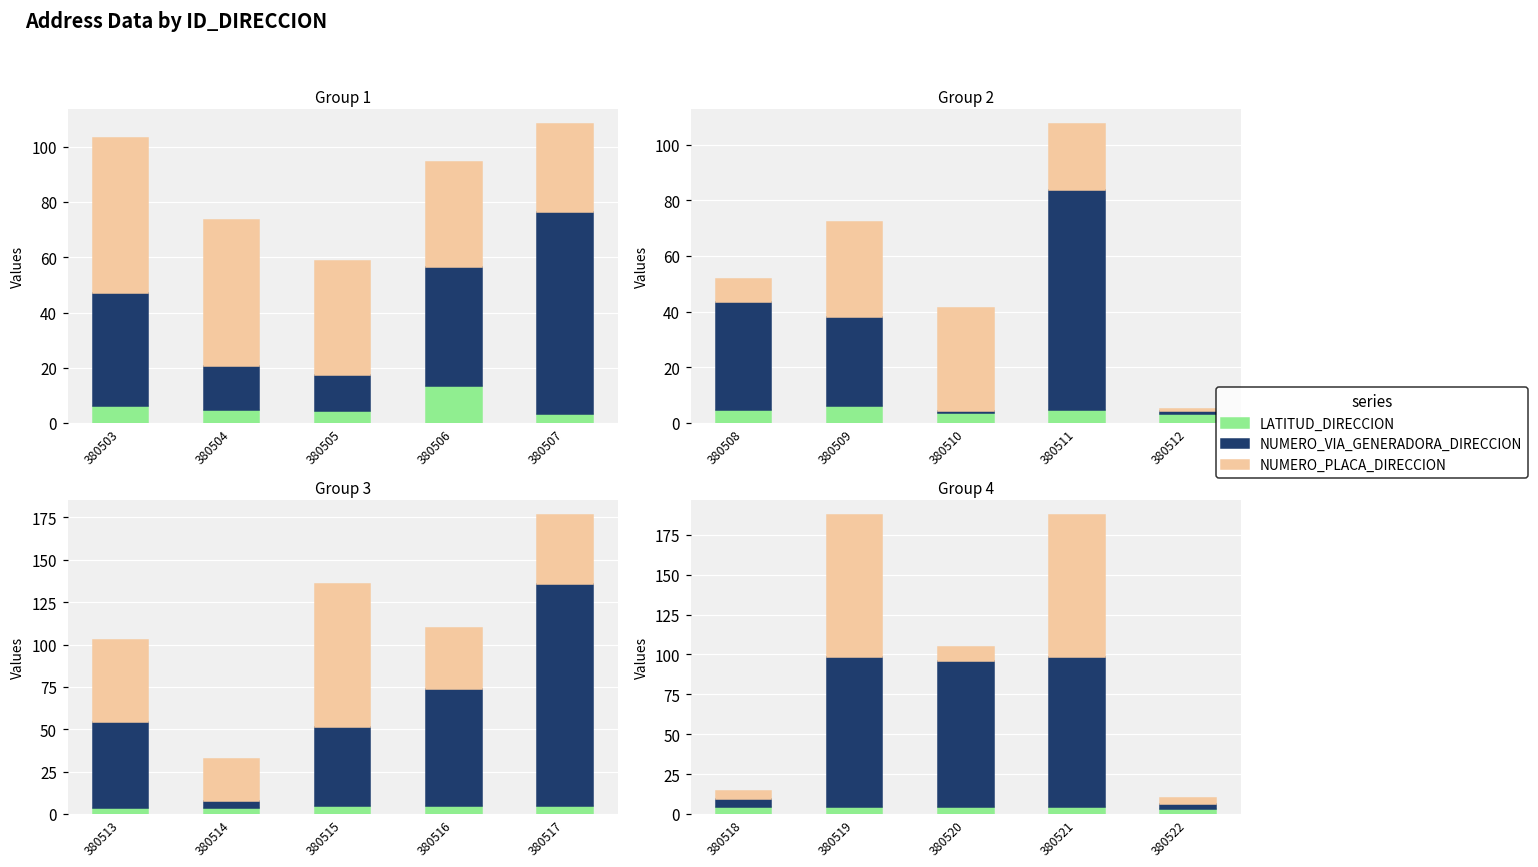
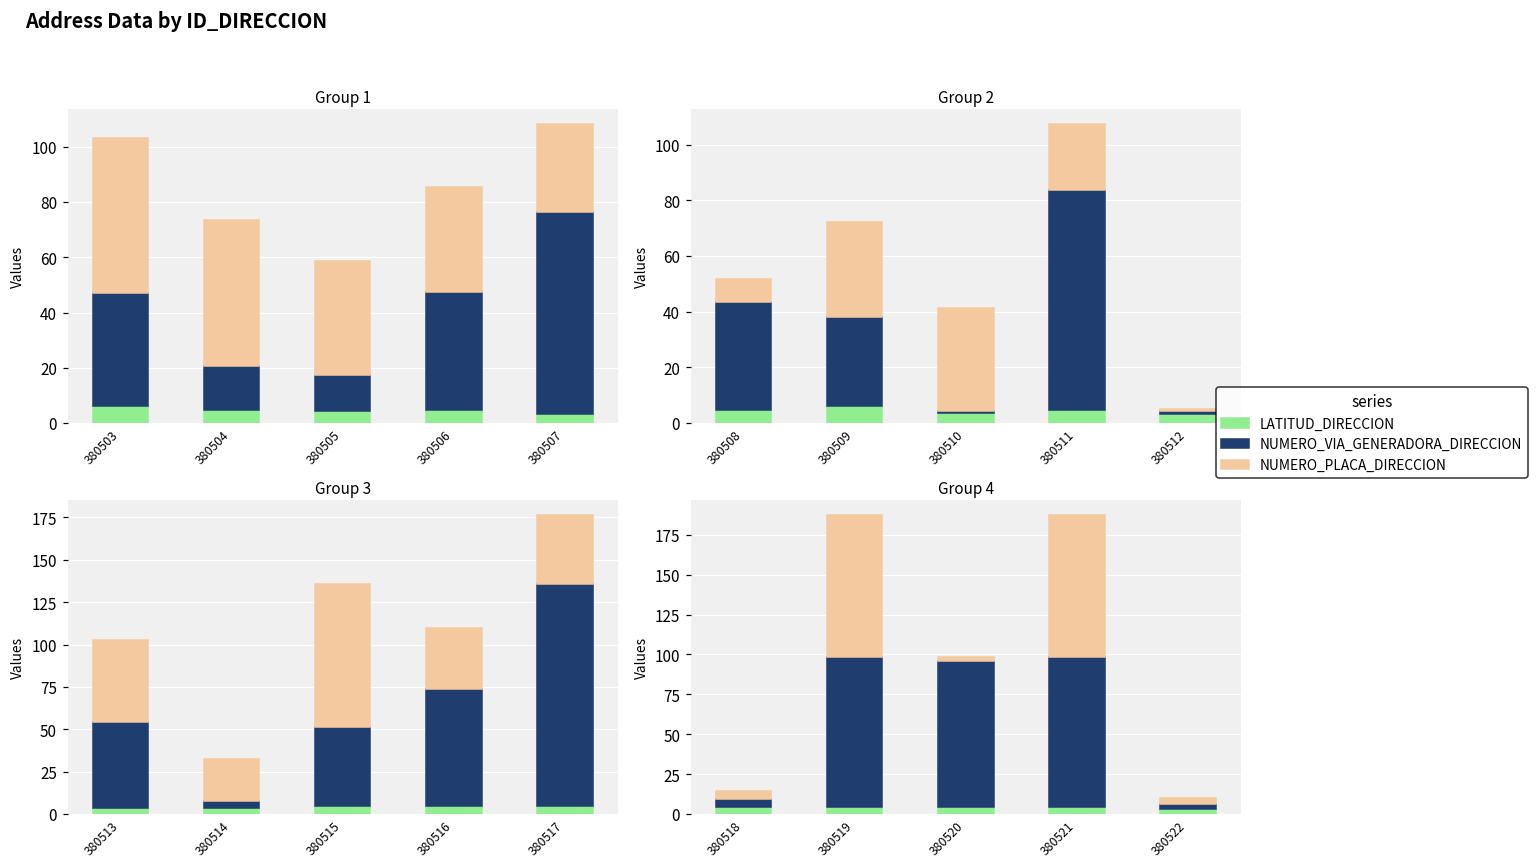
  {
    "Group 1": {
      "LATITUD_DIRECCION": {
        "380503": 6,
        "380504": 5,
        "380505": 5,
-       "380506": 14,
+       "380506": 5,
        "380507": 3
      },
      "NUMERO_VIA_GENERADORA_DIRECCION": {
        "380503": 41,
        "380504": 16,
        "380505": 13,
        "380506": 43,
        "380507": 73
      },
      "NUMERO_PLACA_DIRECCION": {
        "380503": 56,
        "380504": 53,
        "380505": 41,
        "380506": 38,
        "380507": 32
      }
    },
    "Group 2": {
      "LATITUD_DIRECCION": {
        "380508": 5,
        "380509": 6,
        "380510": 3,
        "380511": 5,
        "380512": 3
      },
      "NUMERO_VIA_GENERADORA_DIRECCION": {
        "380508": 39,
        "380509": 32,
        "380510": 1,
        "380511": 79,
        "380512": 1
      },
      "NUMERO_PLACA_DIRECCION": {
        "380508": 8,
        "380509": 34,
        "380510": 37,
        "380511": 24,
        "380512": 1
      }
    },
    "Group 3": {
      "LATITUD_DIRECCION": {
        "380513": 3,
        "380514": 3,
        "380515": 5,
        "380516": 5,
        "380517": 5
      },
      "NUMERO_VIA_GENERADORA_DIRECCION": {
        "380513": 51,
        "380514": 4,
        "380515": 47,
        "380516": 69,
        "380517": 131
      },
      "NUMERO_PLACA_DIRECCION": {
        "380513": 48,
        "380514": 25,
        "380515": 84,
        "380516": 36,
        "380517": 41
      }
    },
    "Group 4": {
      "LATITUD_DIRECCION": {
        "380518": 5,
        "380519": 5,
        "380520": 5,
        "380521": 5,
        "380522": 3
      },
      "NUMERO_VIA_GENERADORA_DIRECCION": {
        "380518": 5,
        "380519": 94,
        "380520": 91,
        "380521": 94,
        "380522": 3
      },
      "NUMERO_PLACA_DIRECCION": {
        "380518": 5,
        "380519": 89,
-       "380520": 9,
+       "380520": 3,
        "380521": 89,
        "380522": 4
      }
    }
  }
